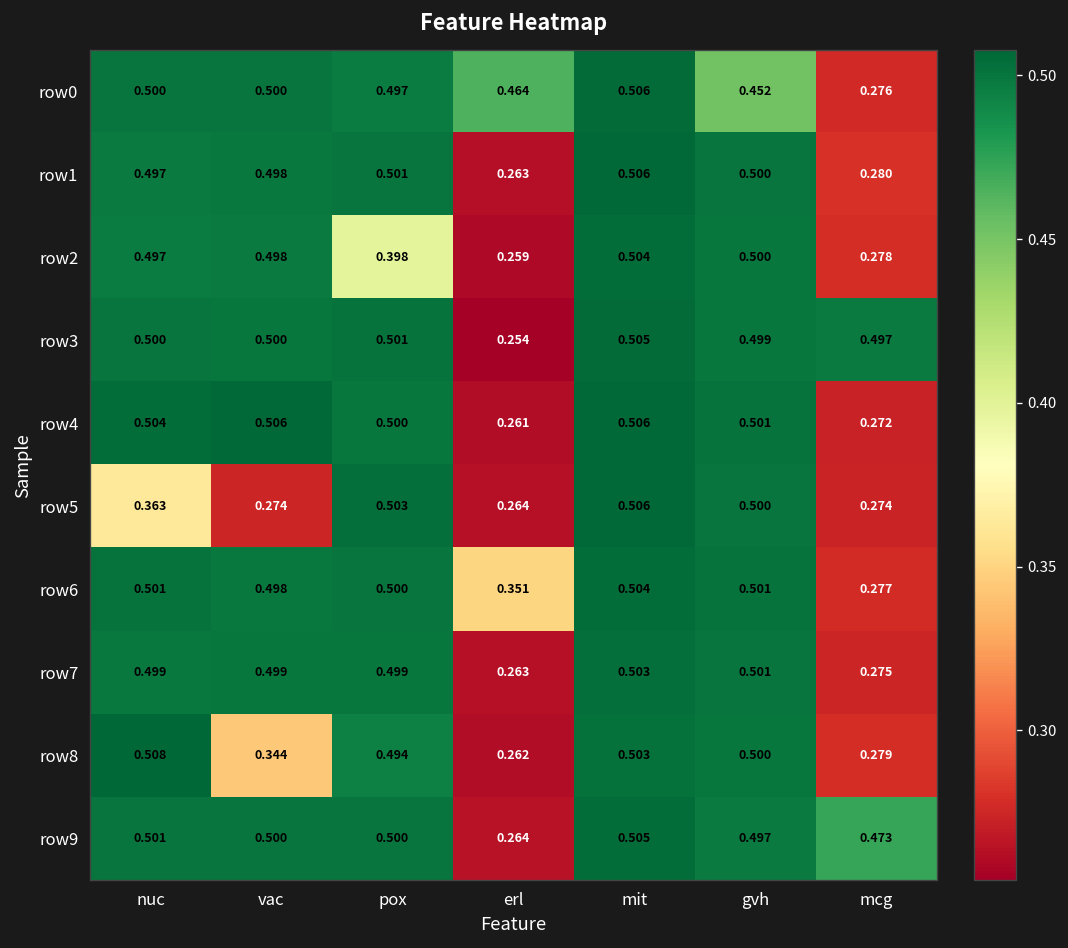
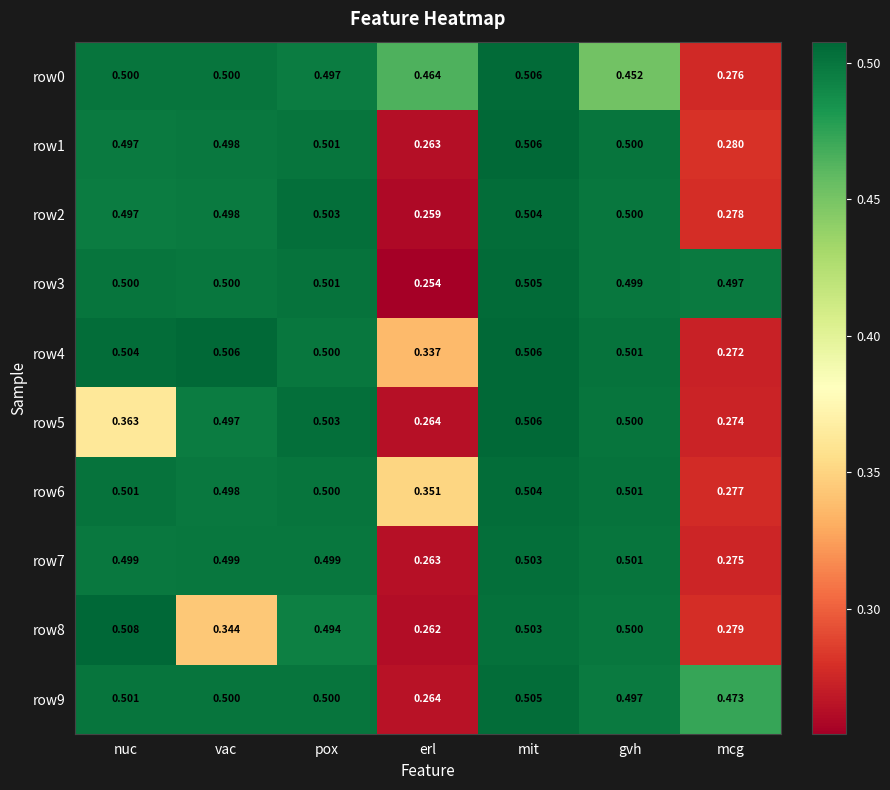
  {
    "row0": {
      "nuc": 0.500,
      "vac": 0.500,
      "pox": 0.497,
      "erl": 0.464,
      "mit": 0.506,
      "gvh": 0.452,
      "mcg": 0.276
    },
    "row1": {
      "nuc": 0.497,
      "vac": 0.498,
      "pox": 0.501,
      "erl": 0.263,
      "mit": 0.506,
      "gvh": 0.500,
      "mcg": 0.280
    },
    "row2": {
      "nuc": 0.497,
      "vac": 0.498,
-     "pox": 0.398,
+     "pox": 0.503,
      "erl": 0.259,
      "mit": 0.504,
      "gvh": 0.500,
      "mcg": 0.278
    },
    "row3": {
      "nuc": 0.500,
      "vac": 0.500,
      "pox": 0.501,
      "erl": 0.254,
      "mit": 0.505,
      "gvh": 0.499,
      "mcg": 0.497
    },
    "row4": {
      "nuc": 0.504,
      "vac": 0.506,
      "pox": 0.500,
-     "erl": 0.261,
+     "erl": 0.337,
      "mit": 0.506,
      "gvh": 0.501,
      "mcg": 0.272
    },
    "row5": {
      "nuc": 0.363,
-     "vac": 0.274,
+     "vac": 0.497,
      "pox": 0.503,
      "erl": 0.264,
      "mit": 0.506,
      "gvh": 0.500,
      "mcg": 0.274
    },
    "row6": {
      "nuc": 0.501,
      "vac": 0.498,
      "pox": 0.500,
      "erl": 0.351,
      "mit": 0.504,
      "gvh": 0.501,
      "mcg": 0.277
    },
    "row7": {
      "nuc": 0.499,
      "vac": 0.499,
      "pox": 0.499,
      "erl": 0.263,
      "mit": 0.503,
      "gvh": 0.501,
      "mcg": 0.275
    },
    "row8": {
      "nuc": 0.508,
      "vac": 0.344,
      "pox": 0.494,
      "erl": 0.262,
      "mit": 0.503,
      "gvh": 0.500,
      "mcg": 0.279
    },
    "row9": {
      "nuc": 0.501,
      "vac": 0.500,
      "pox": 0.500,
      "erl": 0.264,
      "mit": 0.505,
      "gvh": 0.497,
      "mcg": 0.473
    }
  }
